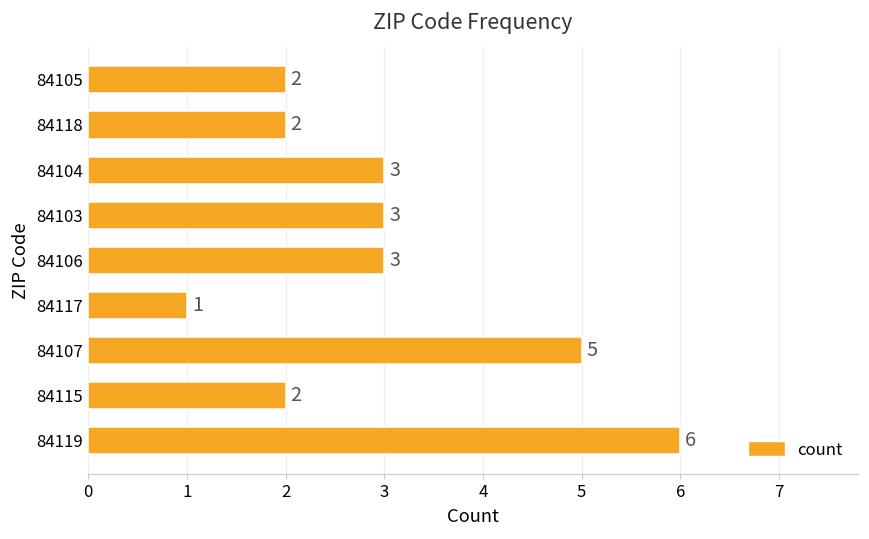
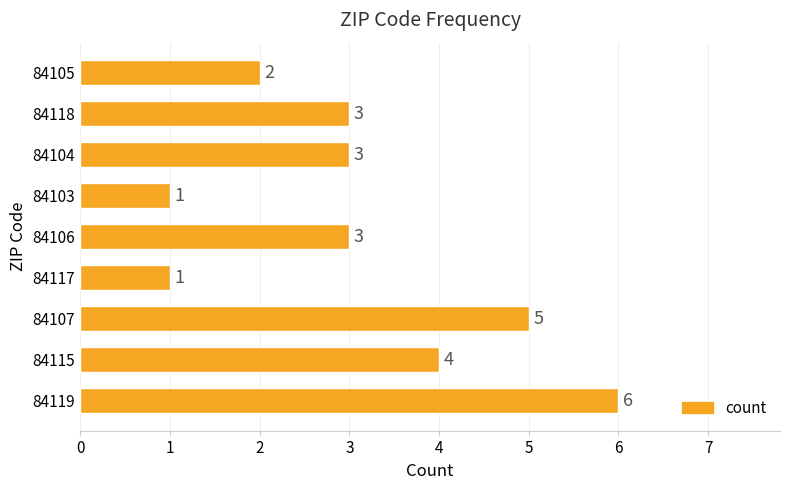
  {
    "84105": 2,
-   "84118": 2,
+   "84118": 3,
    "84104": 3,
-   "84103": 3,
+   "84103": 1,
    "84106": 3,
    "84117": 1,
    "84107": 5,
-   "84115": 2,
+   "84115": 4,
    "84119": 6
  }
